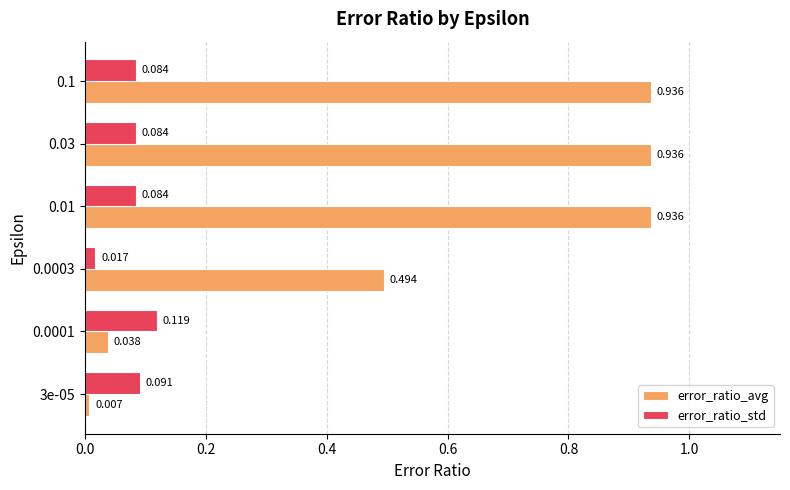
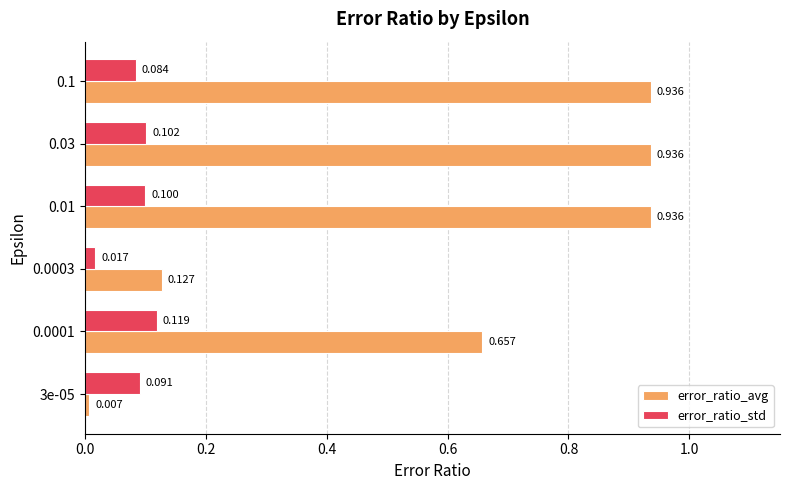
  {
    "error_ratio_avg": {
      "0.1": 0.936,
      "0.03": 0.936,
      "0.01": 0.936,
-     "0.0003": 0.494,
-     "0.0001": 0.038,
+     "0.0003": 0.127,
+     "0.0001": 0.657,
      "3e-05": 0.007
    },
    "error_ratio_std": {
      "0.1": 0.084,
-     "0.03": 0.084,
-     "0.01": 0.084,
+     "0.03": 0.102,
+     "0.01": 0.100,
      "0.0003": 0.017,
      "0.0001": 0.119,
      "3e-05": 0.091
    }
  }
